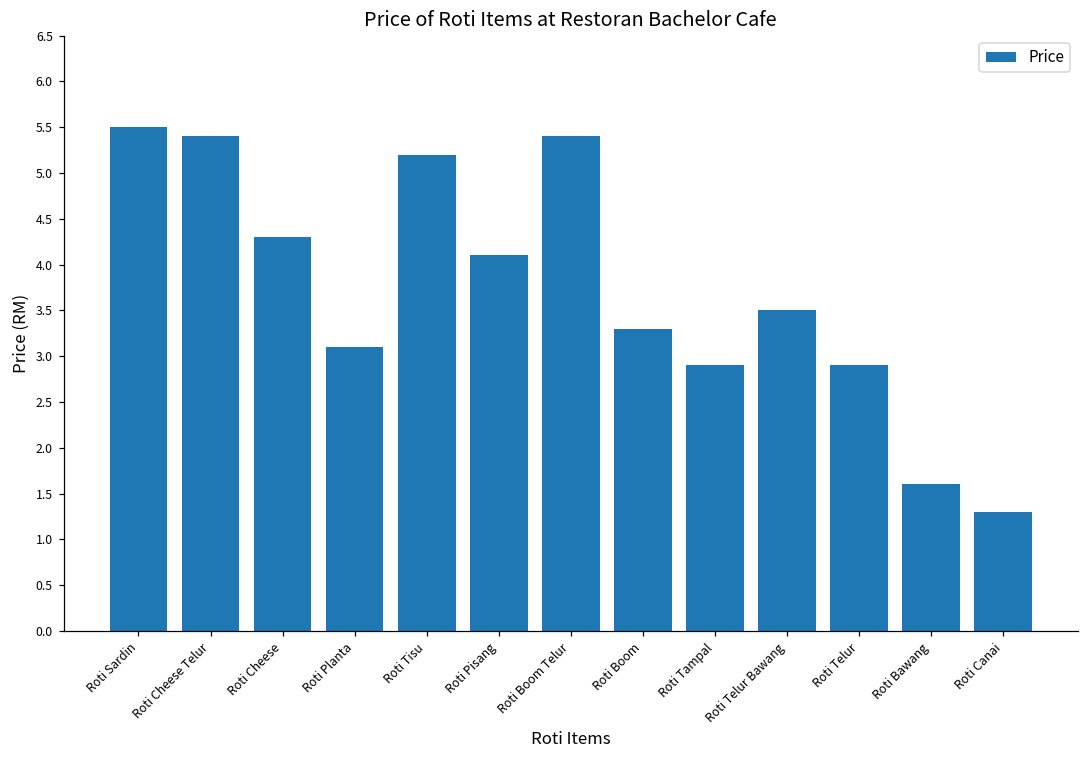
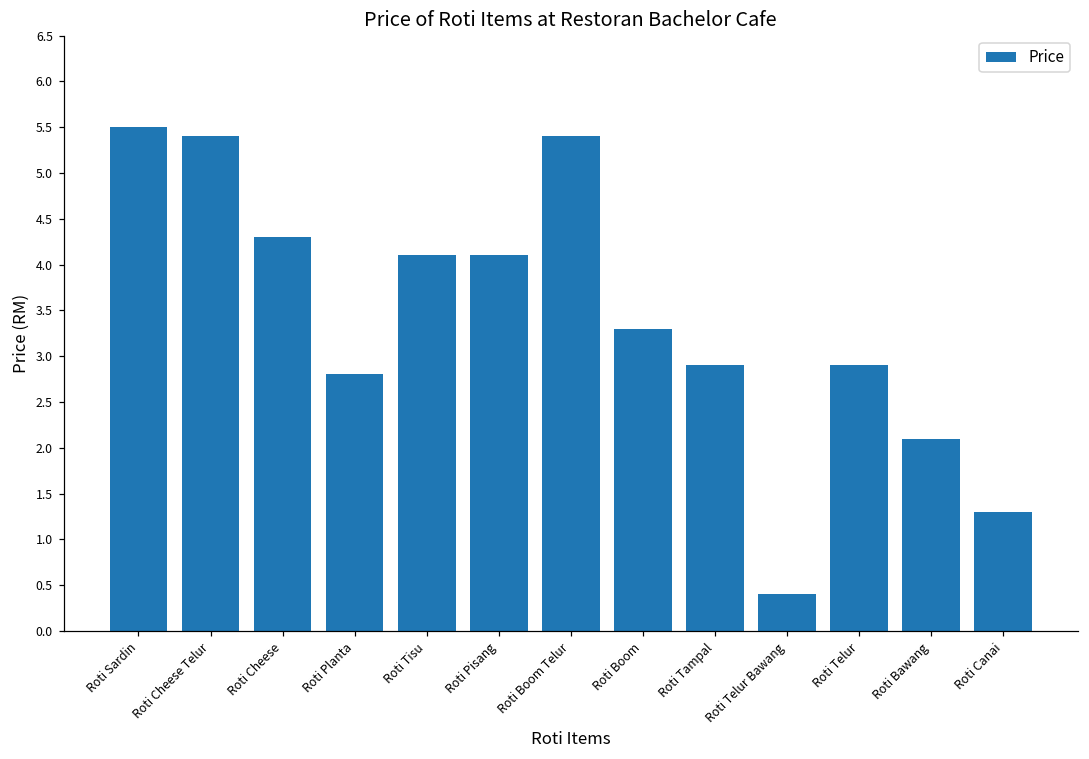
  {
    "Roti Sardin": 5.5,
    "Roti Cheese Telur": 5.4,
    "Roti Cheese": 4.3,
-   "Roti Planta": 3.1,
-   "Roti Tisu": 5.2,
+   "Roti Planta": 2.8,
+   "Roti Tisu": 4.1,
    "Roti Pisang": 4.1,
    "Roti Boom Telur": 5.4,
    "Roti Boom": 3.3,
    "Roti Tampal": 2.9,
-   "Roti Telur Bawang": 3.5,
+   "Roti Telur Bawang": 0.4,
    "Roti Telur": 2.9,
-   "Roti Bawang": 1.6,
+   "Roti Bawang": 2.1,
    "Roti Canai": 1.3
  }
